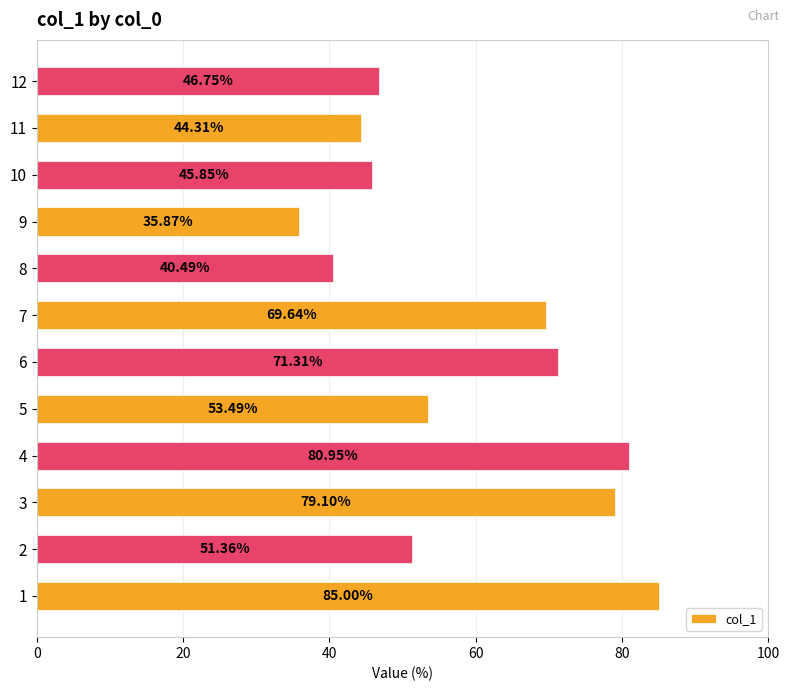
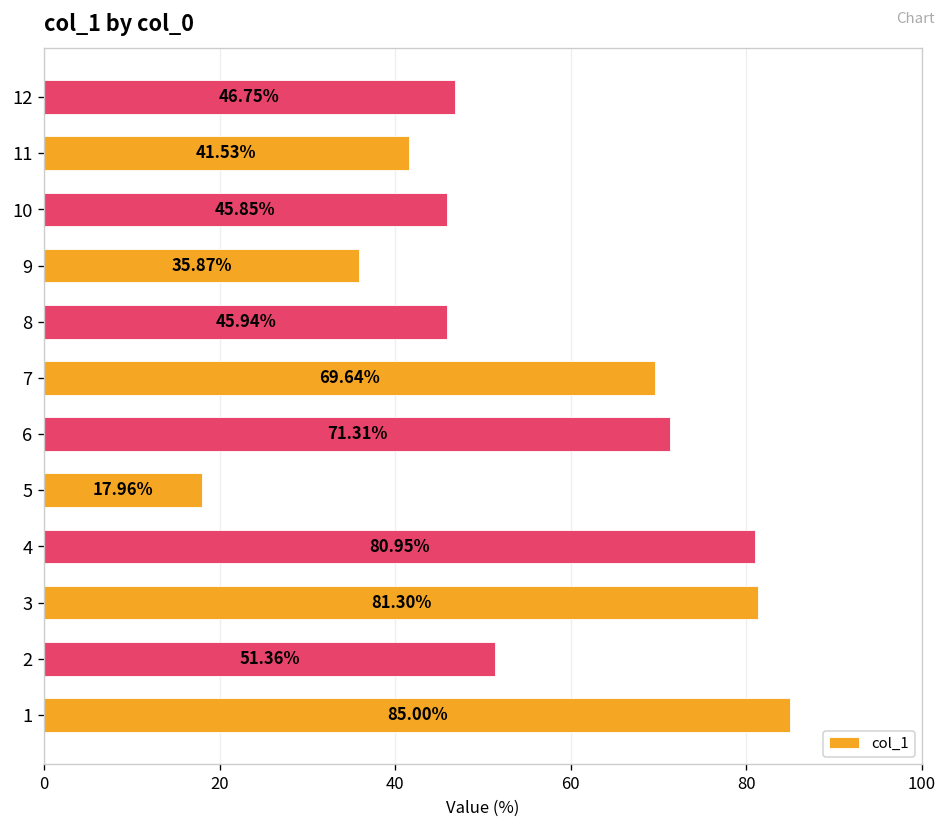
  {
    "12": "46.75%",
-   "11": "44.31%",
+   "11": "41.53%",
    "10": "45.85%",
    "9": "35.87%",
-   "8": "40.49%",
+   "8": "45.94%",
    "7": "69.64%",
    "6": "71.31%",
-   "5": "53.49%",
+   "5": "17.96%",
    "4": "80.95%",
-   "3": "79.10%",
+   "3": "81.30%",
    "2": "51.36%",
    "1": "85.00%"
  }
